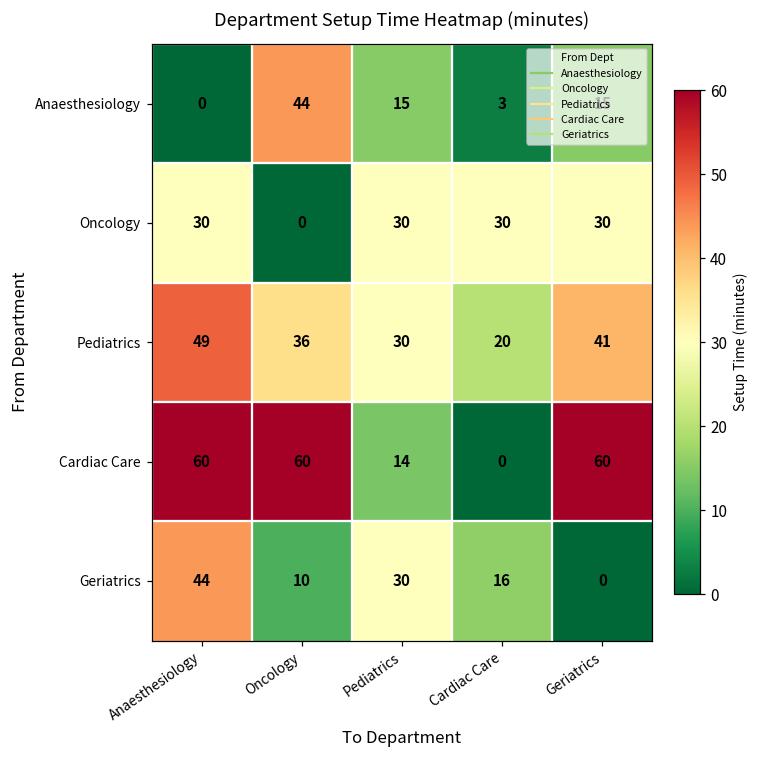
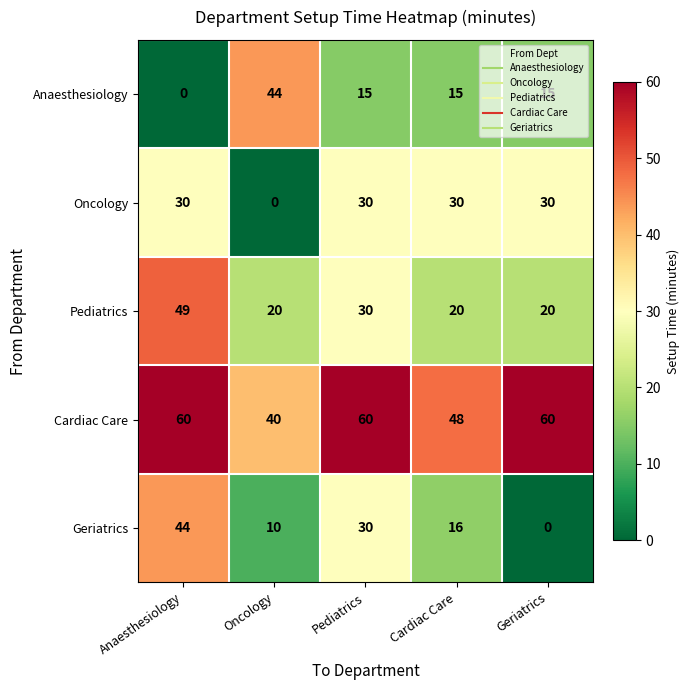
  {
    "Anaesthesiology": {
      "Anaesthesiology": 0,
      "Oncology": 44,
      "Pediatrics": 15,
-     "Cardiac Care": 3
+     "Cardiac Care": 15
    },
    "Oncology": {
      "Anaesthesiology": 30,
      "Oncology": 0,
      "Pediatrics": 30,
      "Cardiac Care": 30,
      "Geriatrics": 30
    },
    "Pediatrics": {
      "Anaesthesiology": 49,
-     "Oncology": 36,
+     "Oncology": 20,
      "Pediatrics": 30,
      "Cardiac Care": 20,
-     "Geriatrics": 41
+     "Geriatrics": 20
    },
    "Cardiac Care": {
      "Anaesthesiology": 60,
-     "Oncology": 60,
-     "Pediatrics": 14,
-     "Cardiac Care": 0,
+     "Oncology": 40,
+     "Pediatrics": 60,
+     "Cardiac Care": 48,
      "Geriatrics": 60
    },
    "Geriatrics": {
      "Anaesthesiology": 44,
      "Oncology": 10,
      "Pediatrics": 30,
      "Cardiac Care": 16,
      "Geriatrics": 0
    }
  }
